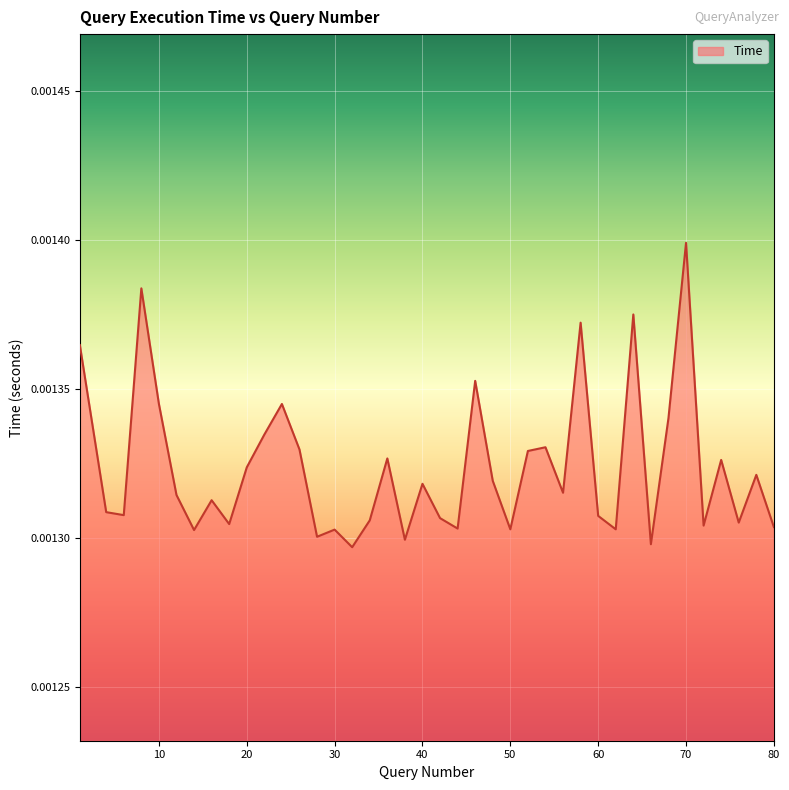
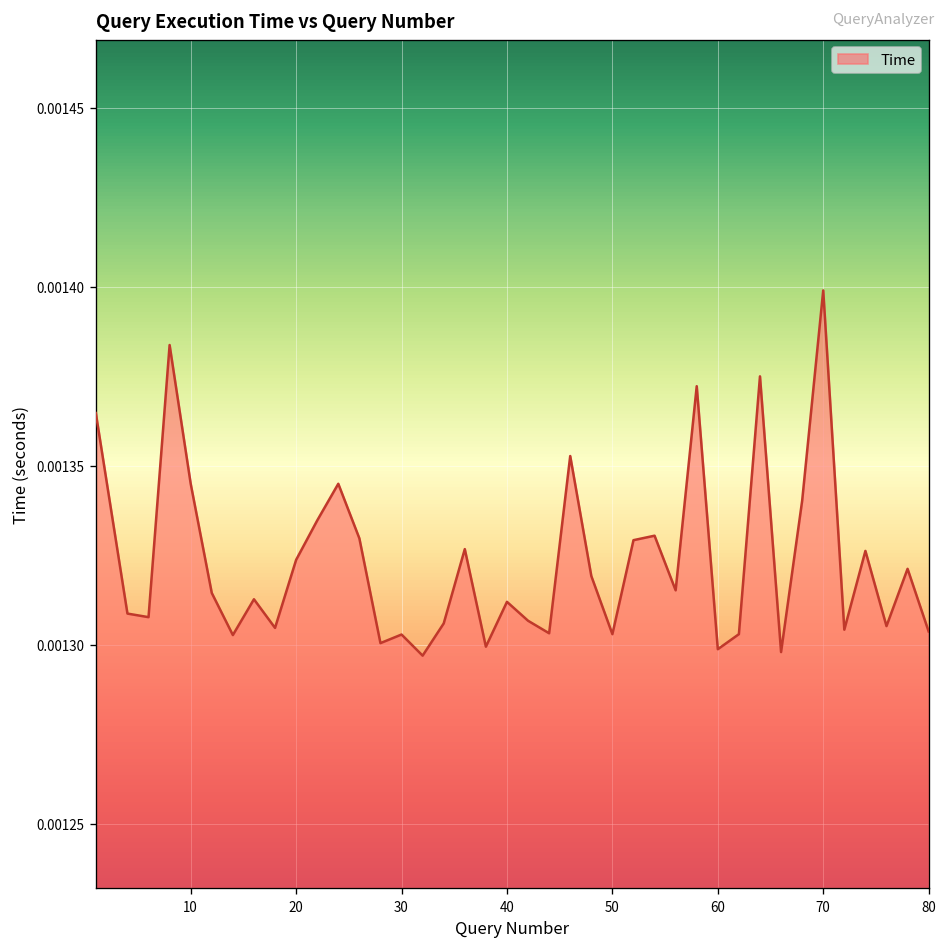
  {
    "10": 0.001345,
    "20": 0.001324,
    "30": 0.001303,
-   "40": 0.001318,
+   "40": 0.001312,
    "50": 0.001303,
-   "60": 0.001308,
+   "60": 0.001299,
    "70": 0.001399,
    "80": 0.001304
  }
